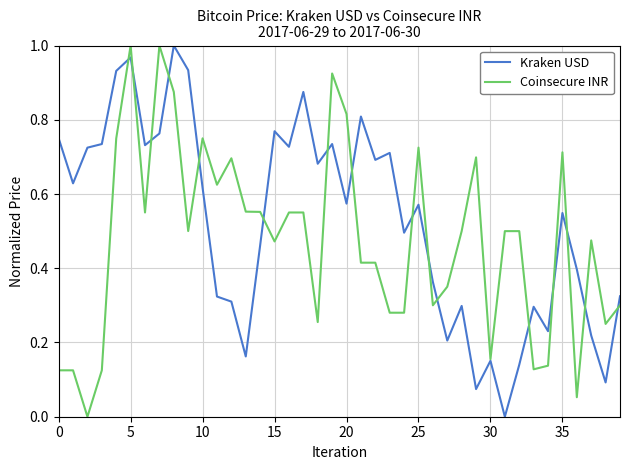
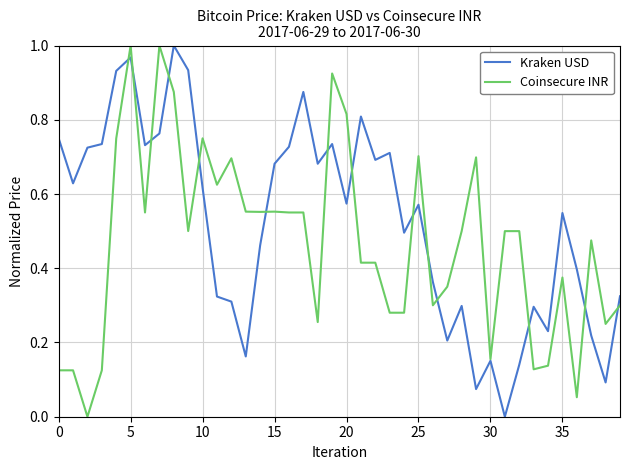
  {
    "Kraken USD": {
      "0": 0.75,
      "5": 0.97,
      "10": 0.62,
-     "15": 0.77,
+     "15": 0.68,
      "20": 0.57,
      "25": 0.57,
      "35": 0.55
    },
    "Coinsecure INR": {
      "0": 0.13,
      "5": 1.00,
      "10": 0.75,
-     "15": 0.47,
+     "15": 0.55,
      "20": 0.82,
-     "25": 0.73,
-     "35": 0.71
+     "25": 0.70,
+     "35": 0.38
    }
  }
